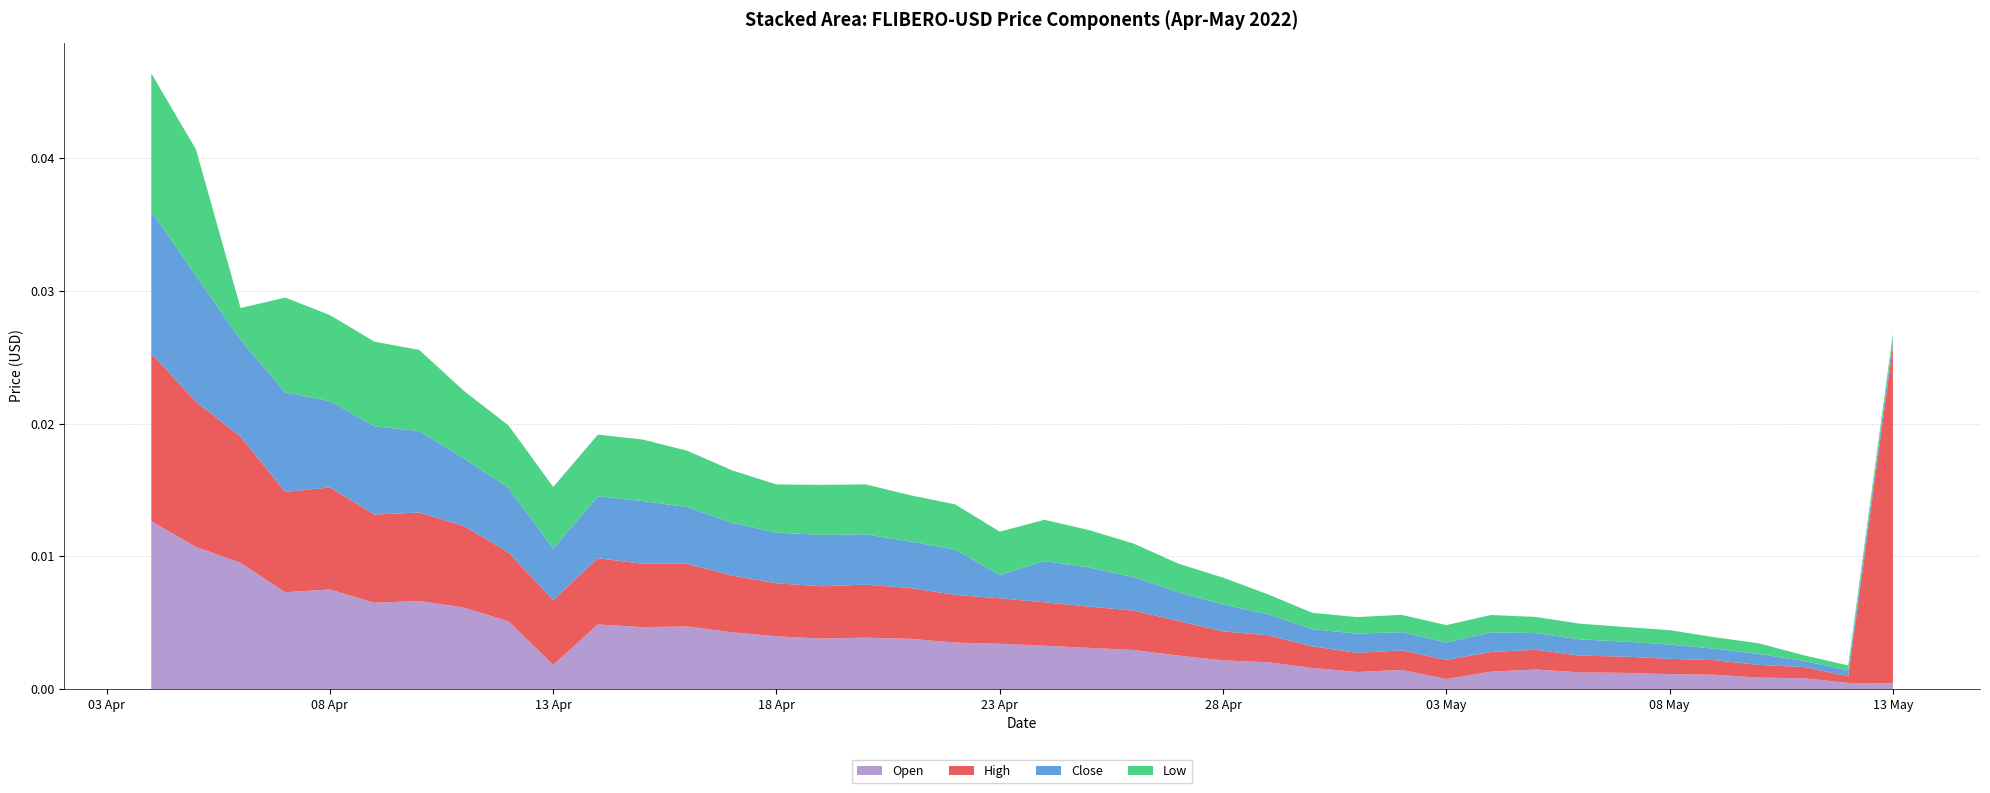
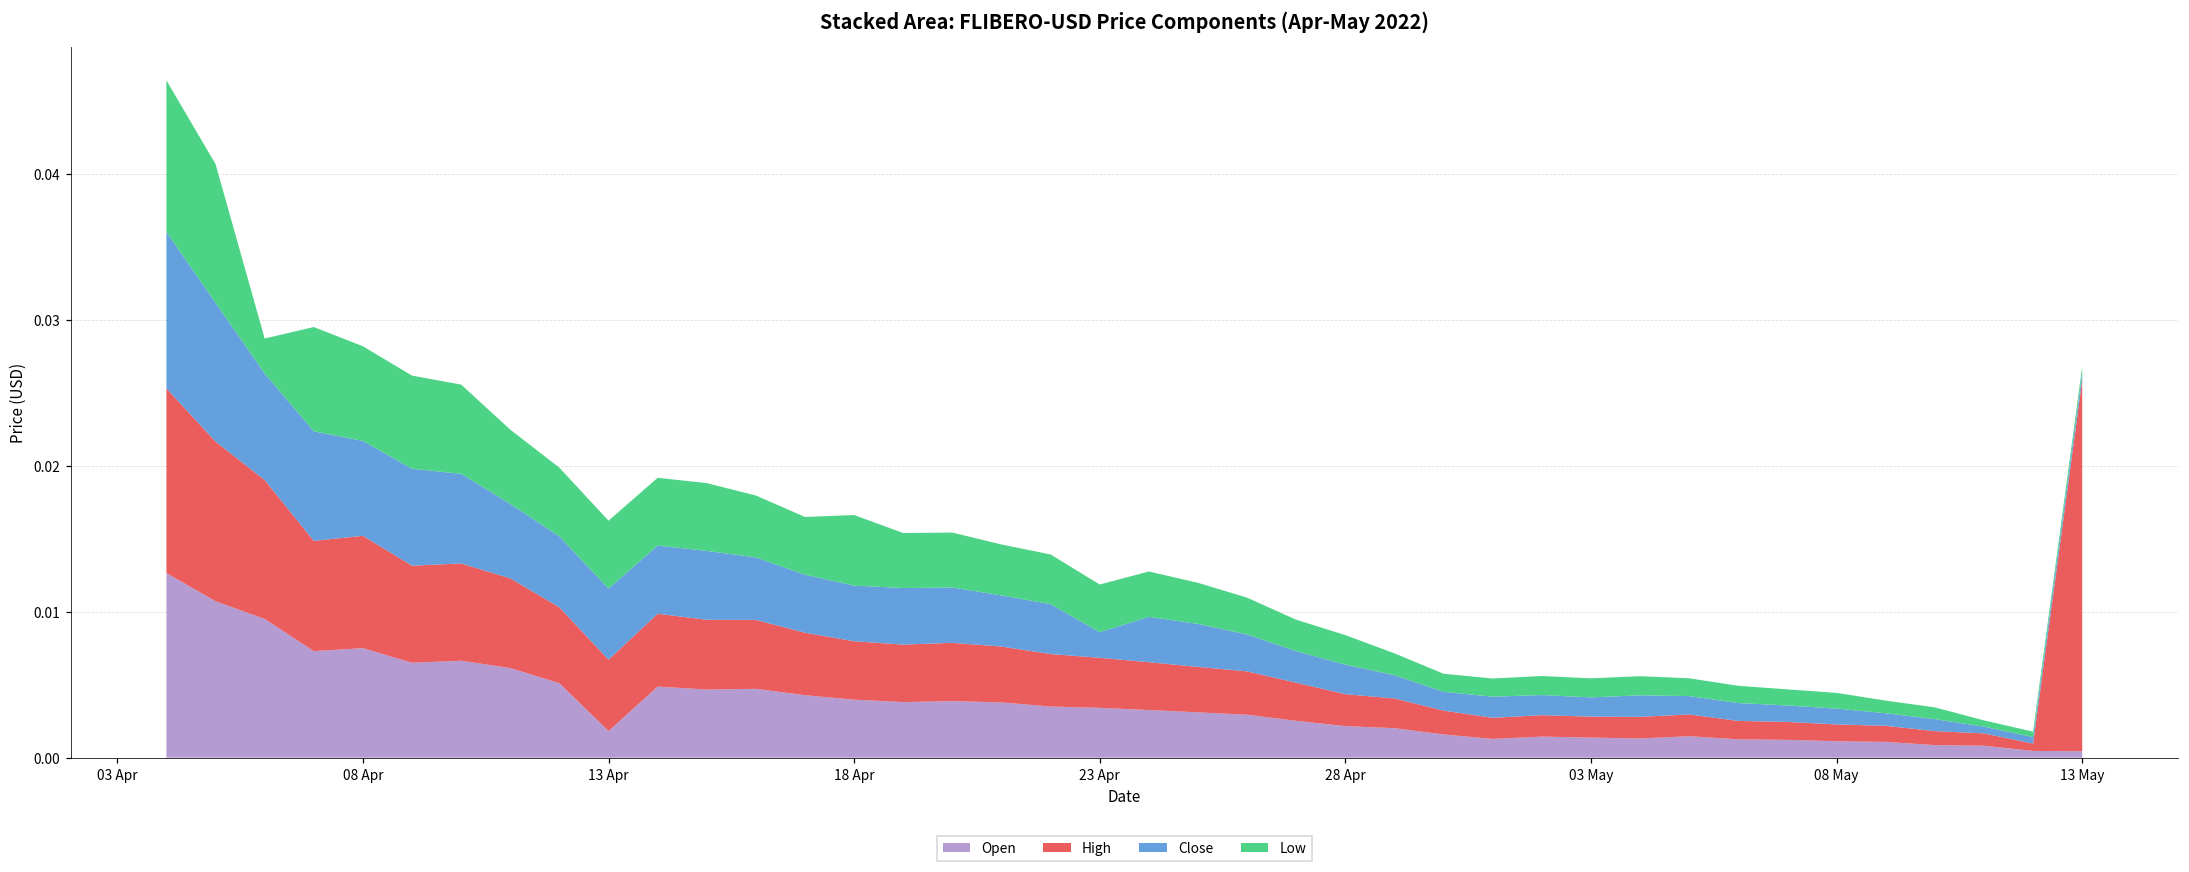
  {
    "Open": {
      "08 Apr": 0.0075,
      "13 Apr": 0.0018,
      "18 Apr": 0.0040,
      "23 Apr": 0.0034,
      "28 Apr": 0.0022,
-     "03 May": 0.0008,
+     "03 May": 0.0014,
      "08 May": 0.0011,
      "13 May": 0.0004
    },
    "High": {
      "08 Apr": 0.0077,
      "13 Apr": 0.0049,
      "18 Apr": 0.0040,
      "23 Apr": 0.0034,
      "28 Apr": 0.0022,
      "03 May": 0.0014,
      "08 May": 0.0012,
      "13 May": 0.0254
    },
    "Close": {
      "08 Apr": 0.0065,
-     "13 Apr": 0.0039,
+     "13 Apr": 0.0049,
      "18 Apr": 0.0038,
      "23 Apr": 0.0018,
      "28 Apr": 0.0020,
      "03 May": 0.0013,
      "08 May": 0.0011,
      "13 May": 0.0005
    },
    "Low": {
      "08 Apr": 0.0065,
      "13 Apr": 0.0047,
-     "18 Apr": 0.0036,
+     "18 Apr": 0.0048,
      "23 Apr": 0.0033,
      "28 Apr": 0.0020,
      "03 May": 0.0013,
      "08 May": 0.0011,
      "13 May": 0.0004
    }
  }
